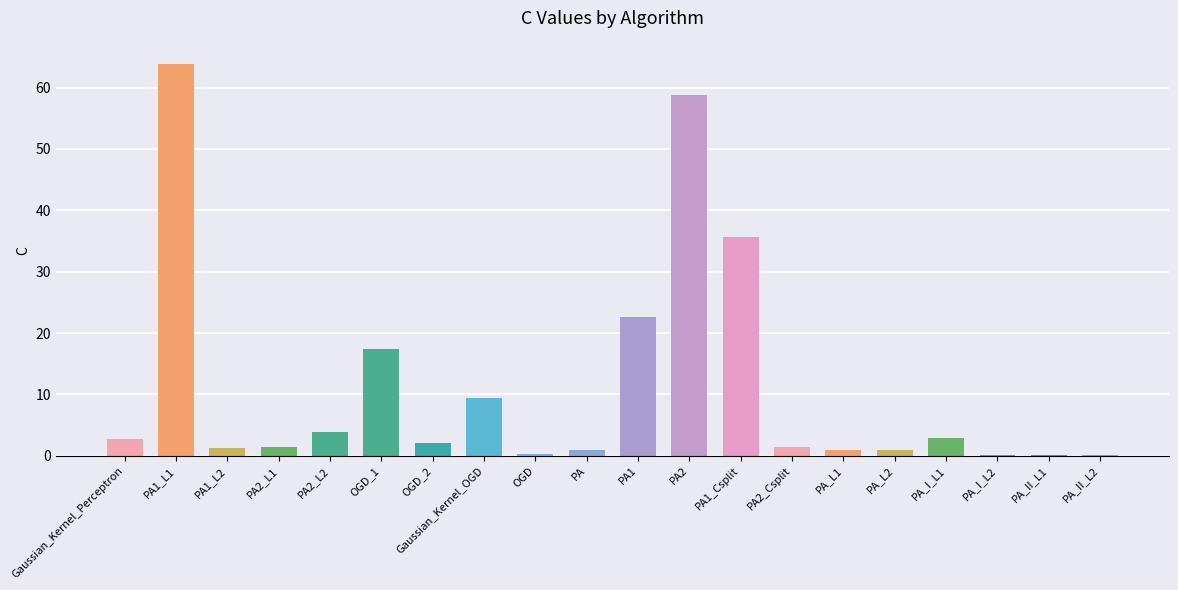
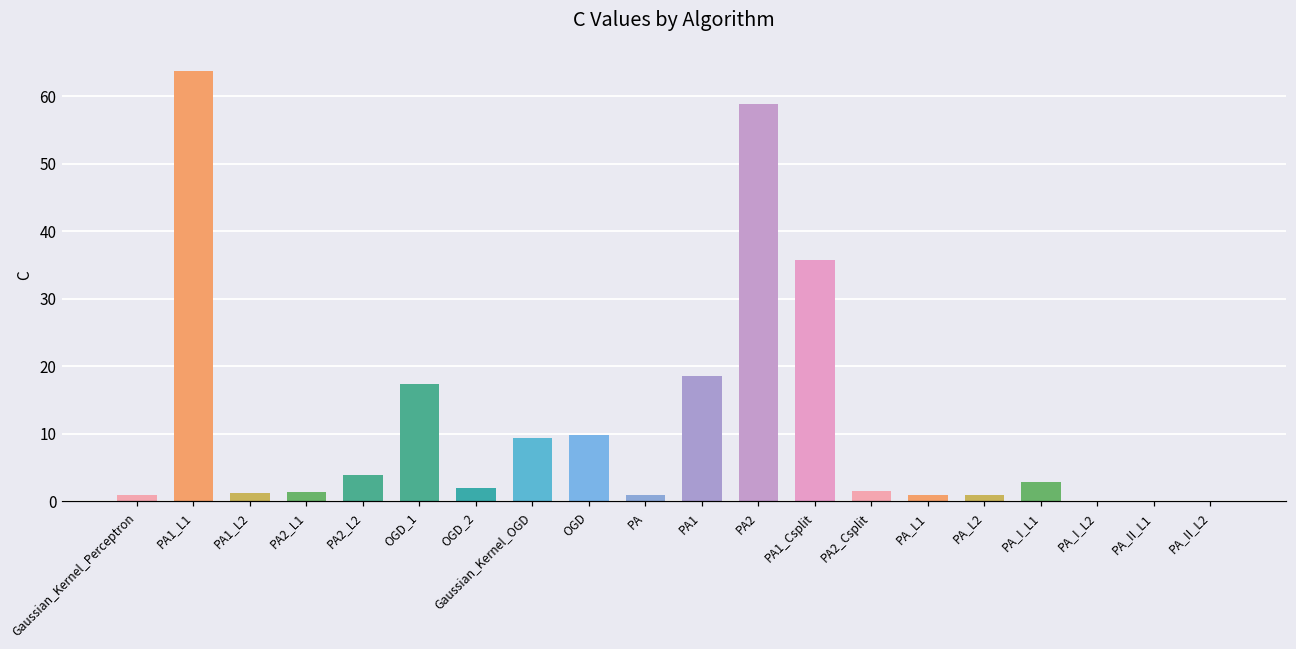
  {
-   "Gaussian_Kernel_Perceptron": 3,
+   "Gaussian_Kernel_Perceptron": 1,
    "PA1_L1": 64,
    "PA1_L2": 1,
    "PA2_L1": 1,
    "PA2_L2": 4,
    "OGD_1": 17,
    "OGD_2": 2,
    "Gaussian_Kernel_OGD": 9,
-   "OGD": 0,
+   "OGD": 10,
    "PA": 1,
-   "PA1": 23,
+   "PA1": 19,
    "PA2": 59,
    "PA1_Csplit": 36,
    "PA2_Csplit": 1,
    "PA_L1": 1,
    "PA_L2": 1,
    "PA_I_L1": 3
  }
